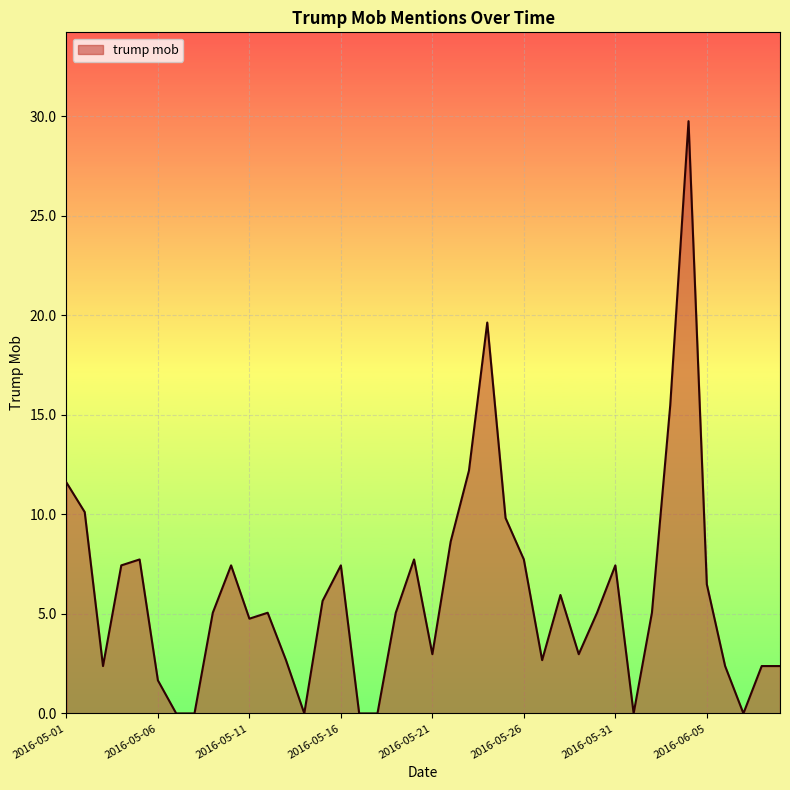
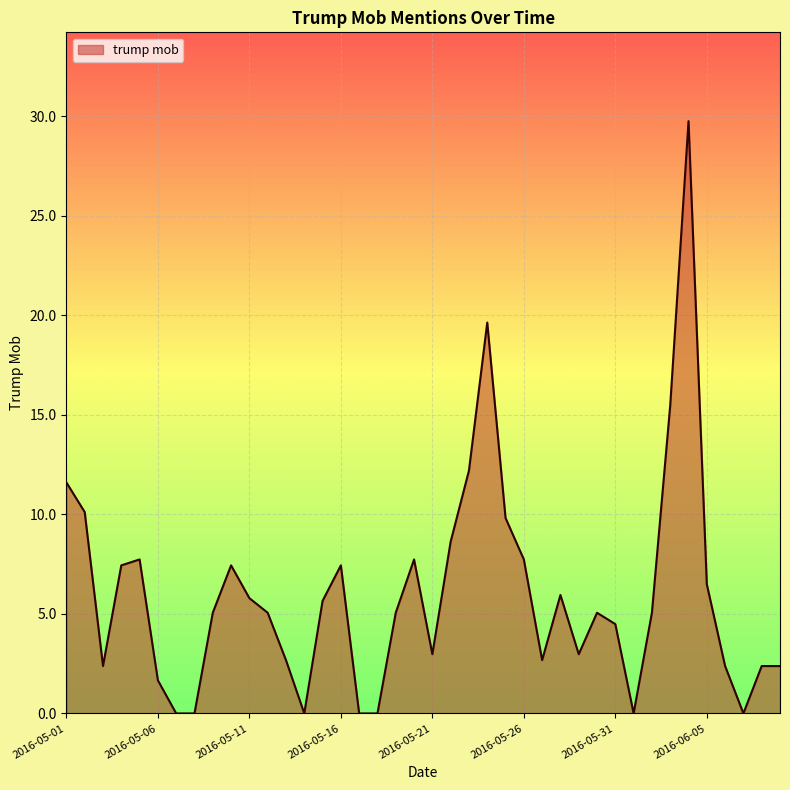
  {
    "2016-05-01": 11.6,
    "2016-05-06": 1.7,
-   "2016-05-11": 4.8,
+   "2016-05-11": 5.8,
    "2016-05-16": 7.4,
    "2016-05-21": 3.0,
    "2016-05-26": 7.7,
-   "2016-05-31": 7.4,
+   "2016-05-31": 4.5,
    "2016-06-05": 6.5
  }
